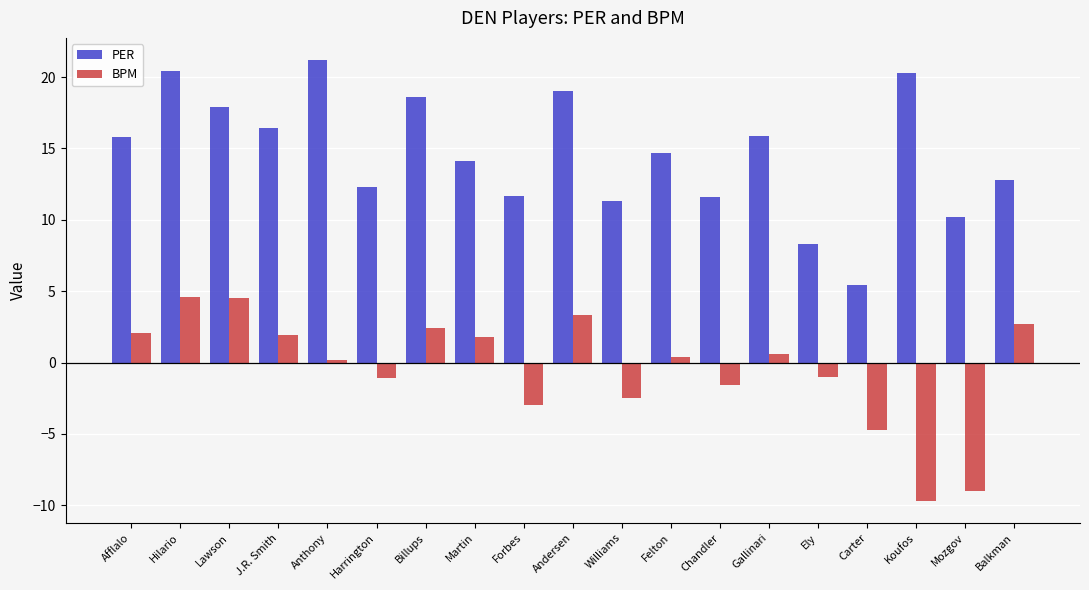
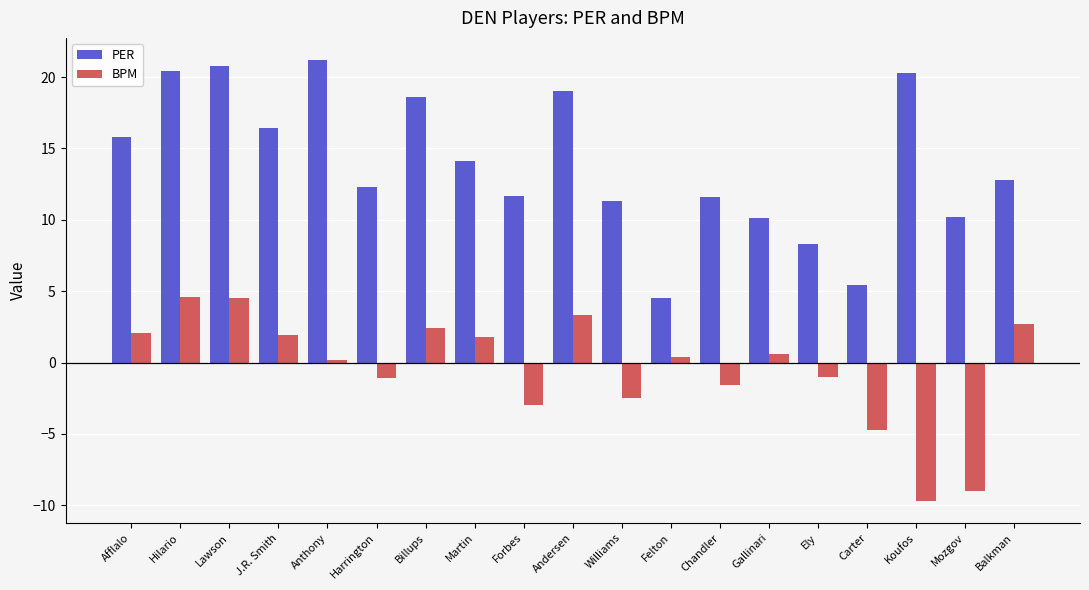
  {
    "PER": {
      "Afflalo": 15.8,
      "Hilario": 20.4,
-     "Lawson": 17.9,
+     "Lawson": 20.8,
      "J.R. Smith": 16.4,
      "Anthony": 21.2,
      "Harrington": 12.3,
      "Billups": 18.6,
      "Martin": 14.1,
      "Forbes": 11.7,
      "Andersen": 19.0,
      "Williams": 11.3,
-     "Felton": 14.7,
+     "Felton": 4.5,
      "Chandler": 11.6,
-     "Gallinari": 15.9,
+     "Gallinari": 10.1,
      "Ely": 8.3,
      "Carter": 5.4,
      "Koufos": 20.3,
      "Mozgov": 10.2,
      "Balkman": 12.8
    },
    "BPM": {
      "Afflalo": 2.1,
      "Hilario": 4.6,
      "Lawson": 4.5,
      "J.R. Smith": 1.9,
      "Anthony": 0.2,
      "Harrington": -1.1,
      "Billups": 2.4,
      "Martin": 1.8,
      "Forbes": -3.0,
      "Andersen": 3.3,
      "Williams": -2.5,
      "Felton": 0.4,
      "Chandler": -1.6,
      "Gallinari": 0.6,
      "Ely": -1.0,
      "Carter": -4.7,
      "Koufos": -9.7,
      "Mozgov": -9.0,
      "Balkman": 2.7
    }
  }
